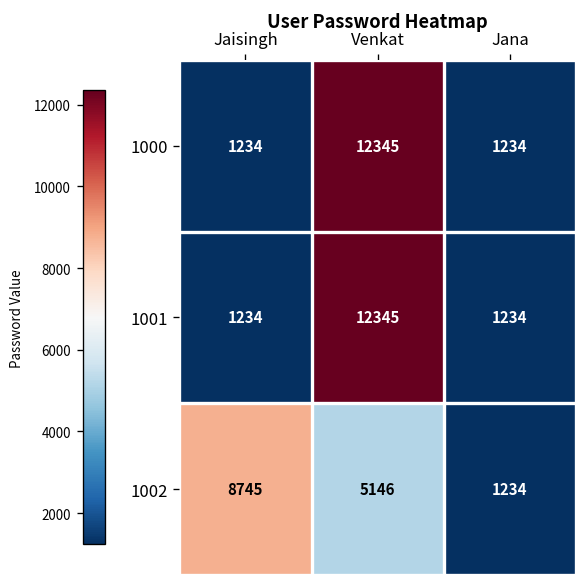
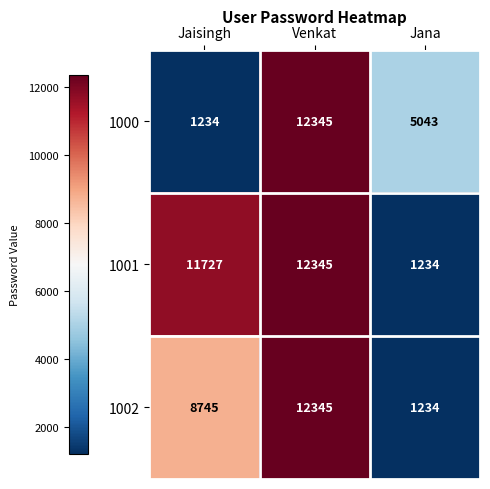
  {
    "1000": {
      "Jaisingh": 1234,
      "Venkat": 12345,
-     "Jana": 1234
+     "Jana": 5043
    },
    "1001": {
-     "Jaisingh": 1234,
+     "Jaisingh": 11727,
      "Venkat": 12345,
      "Jana": 1234
    },
    "1002": {
      "Jaisingh": 8745,
-     "Venkat": 5146,
+     "Venkat": 12345,
      "Jana": 1234
    }
  }
